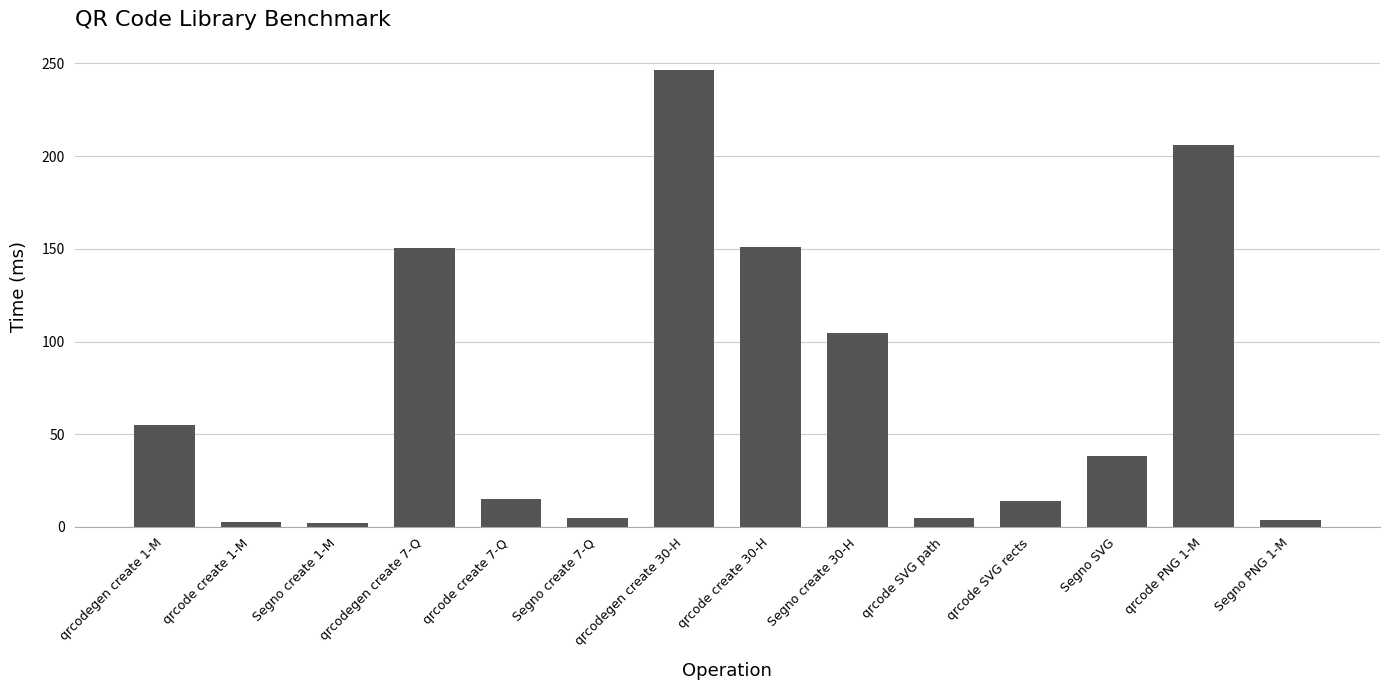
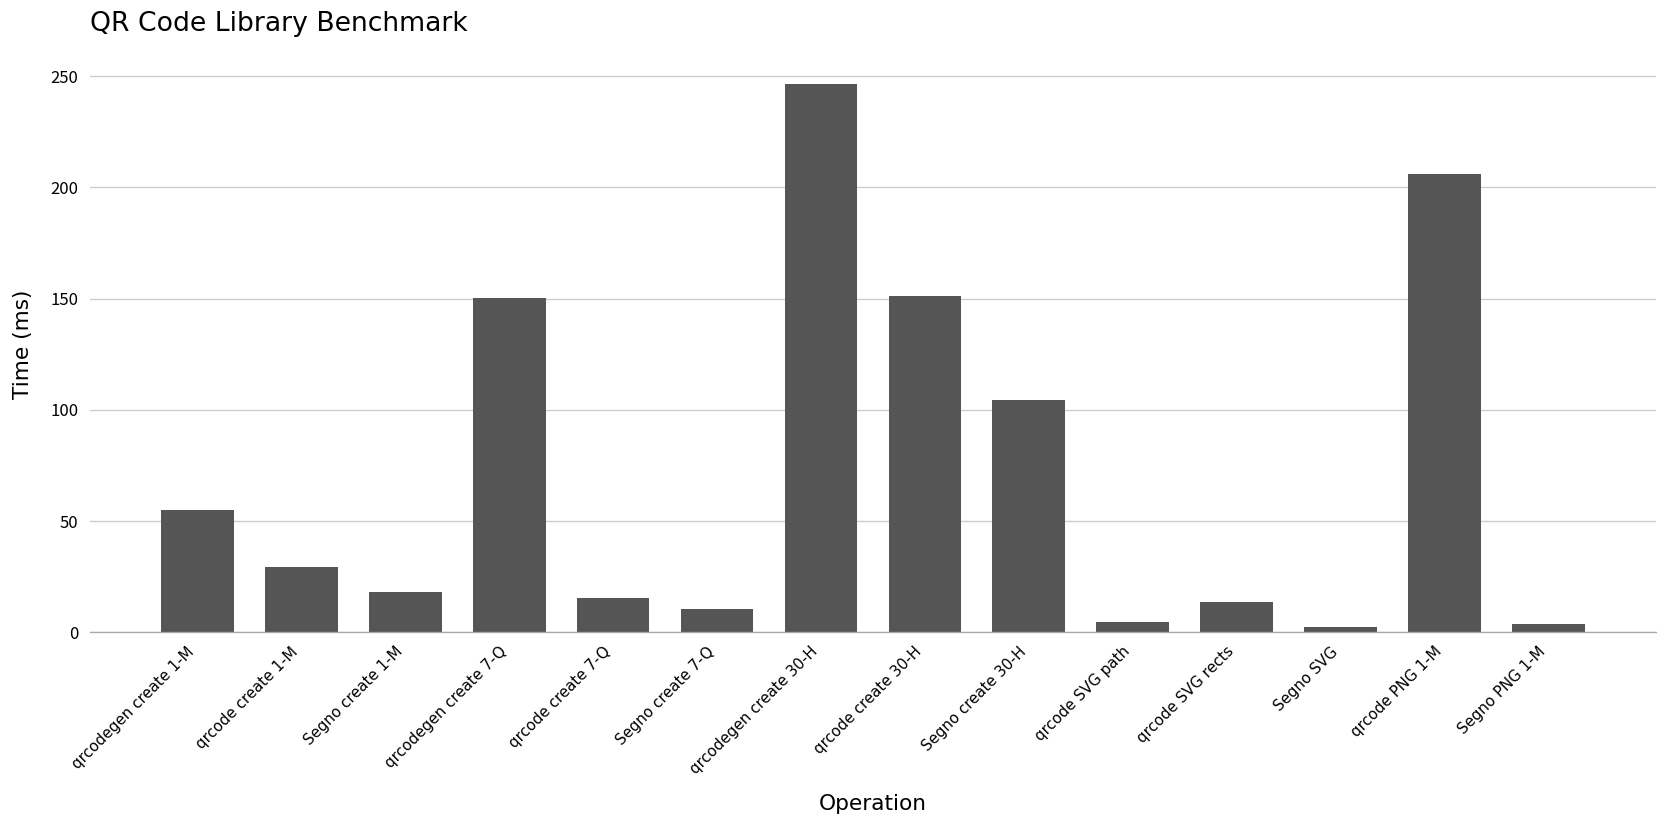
  {
    "qrcodegen create 1-M": 55,
-   "qrcode create 1-M": 3,
-   "Segno create 1-M": 2,
+   "qrcode create 1-M": 29,
+   "Segno create 1-M": 18,
    "qrcodegen create 7-Q": 150,
    "qrcode create 7-Q": 15,
-   "Segno create 7-Q": 5,
+   "Segno create 7-Q": 11,
    "qrcodegen create 30-H": 247,
    "qrcode create 30-H": 151,
    "Segno create 30-H": 105,
    "qrcode SVG path": 5,
    "qrcode SVG rects": 14,
-   "Segno SVG": 38,
+   "Segno SVG": 3,
    "qrcode PNG 1-M": 206,
    "Segno PNG 1-M": 4
  }
